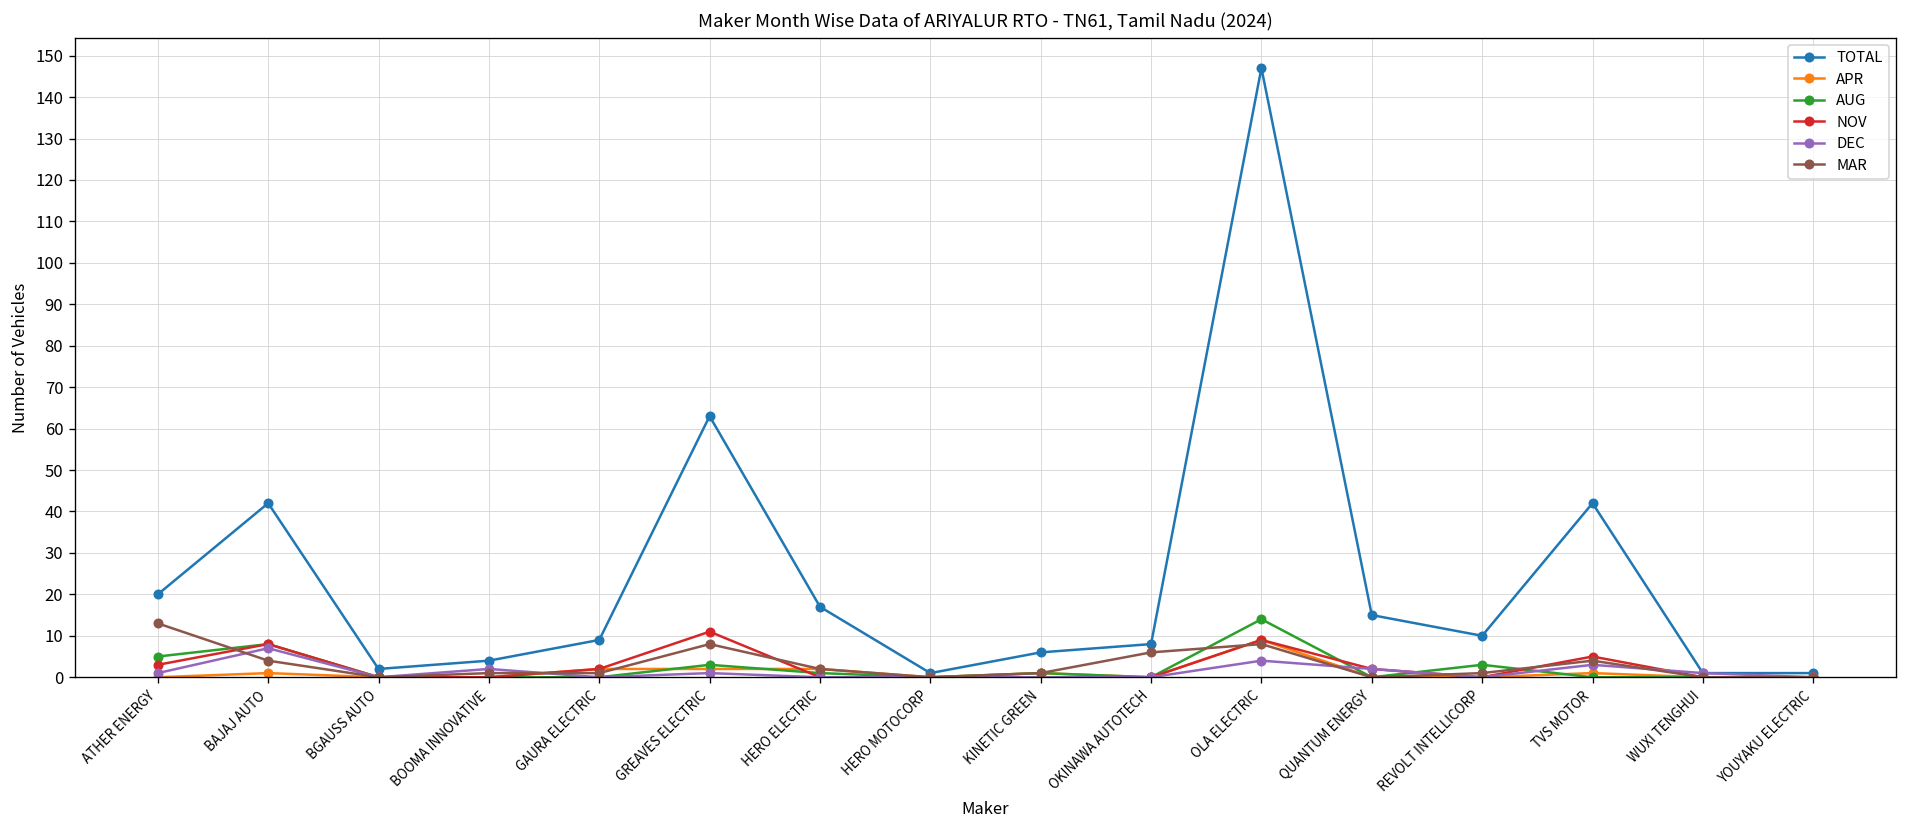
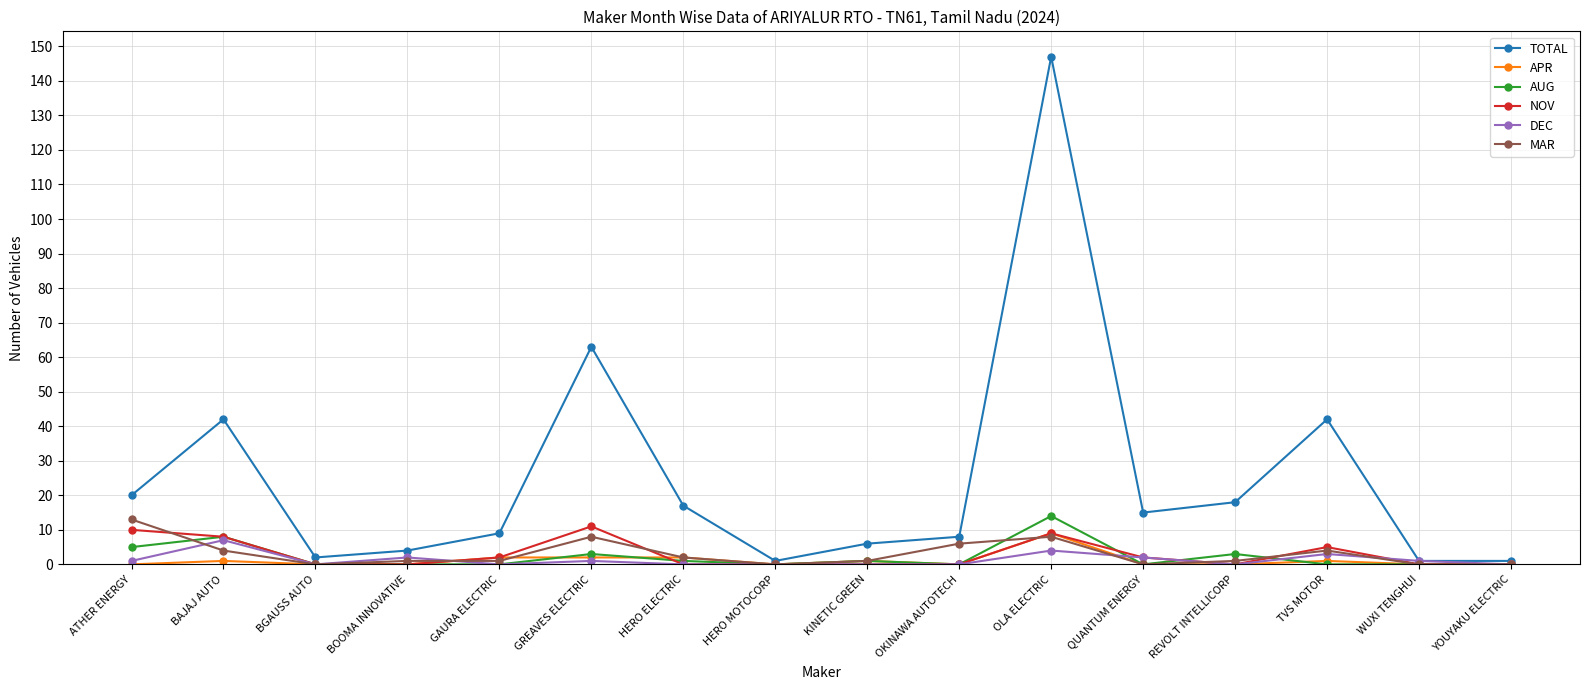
  {
    "TOTAL": {
      "ATHER ENERGY": 20,
      "BAJAJ AUTO": 42,
      "BGAUSS AUTO": 2,
      "BOOMA INNOVATIVE": 4,
      "GAURA ELECTRIC": 9,
      "GREAVES ELECTRIC": 63,
      "HERO ELECTRIC": 17,
      "HERO MOTOCORP": 1,
      "KINETIC GREEN": 6,
      "OKINAWA AUTOTECH": 8,
      "OLA ELECTRIC": 147,
      "QUANTUM ENERGY": 15,
-     "REVOLT INTELLICORP": 10,
+     "REVOLT INTELLICORP": 18,
      "TVS MOTOR": 42,
      "YOUYAKU ELECTRIC": 1
    },
    "APR": {
      "ATHER ENERGY": 0,
      "BAJAJ AUTO": 1,
      "GREAVES ELECTRIC": 2,
      "TVS MOTOR": 1
    },
    "AUG": {
      "ATHER ENERGY": 5,
      "GREAVES ELECTRIC": 3,
      "HERO ELECTRIC": 1,
      "OLA ELECTRIC": 14,
      "REVOLT INTELLICORP": 3,
      "TVS MOTOR": 0
    },
    "NOV": {
-     "ATHER ENERGY": 3,
+     "ATHER ENERGY": 10,
      "GREAVES ELECTRIC": 11,
      "TVS MOTOR": 5
    },
    "DEC": {
      "ATHER ENERGY": 1,
      "BAJAJ AUTO": 7,
      "BOOMA INNOVATIVE": 2,
      "GREAVES ELECTRIC": 1,
      "OLA ELECTRIC": 4,
      "TVS MOTOR": 3
    },
    "MAR": {
      "ATHER ENERGY": 13,
      "BAJAJ AUTO": 4,
      "BOOMA INNOVATIVE": 1,
      "GAURA ELECTRIC": 1,
      "GREAVES ELECTRIC": 8,
      "OKINAWA AUTOTECH": 6,
      "OLA ELECTRIC": 8,
      "REVOLT INTELLICORP": 1,
      "TVS MOTOR": 4
    }
  }
